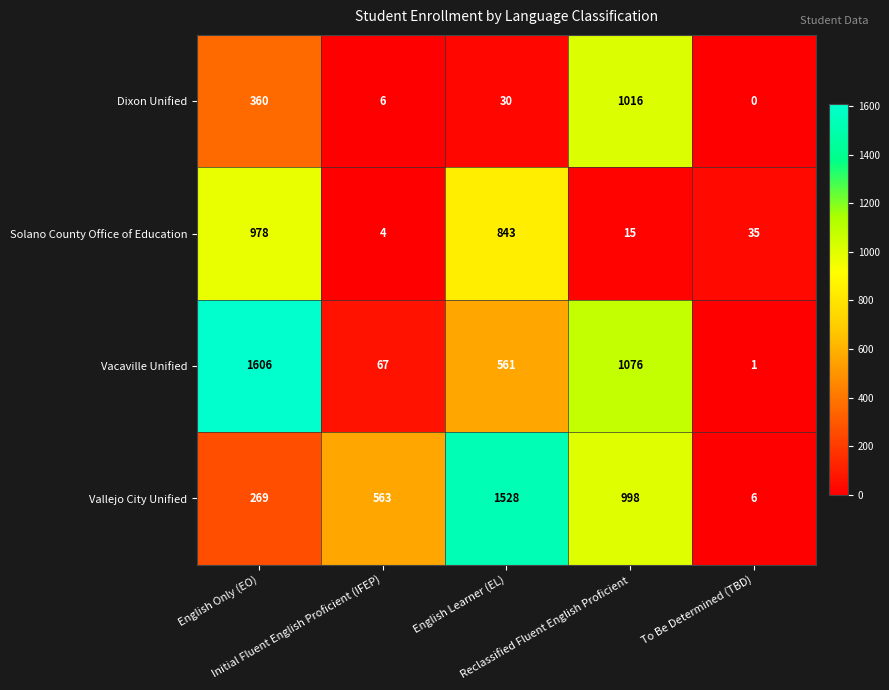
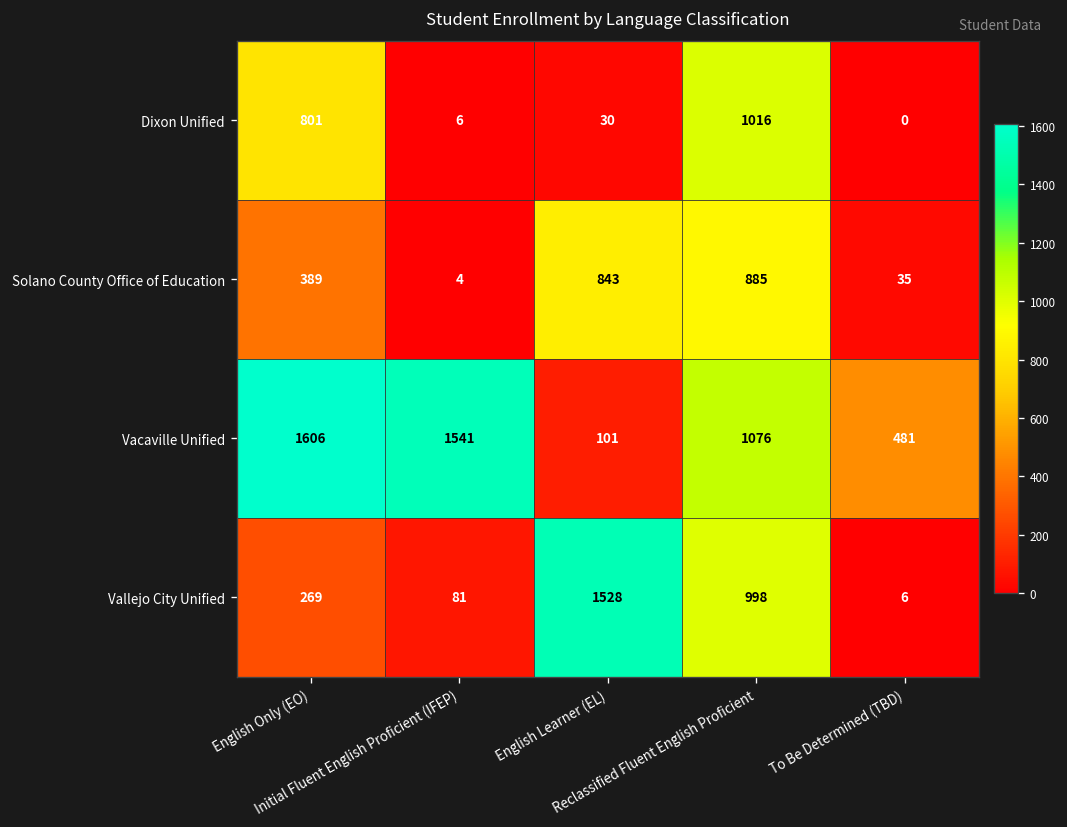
  {
    "Dixon Unified": {
-     "English Only (EO)": 360,
+     "English Only (EO)": 801,
      "Initial Fluent English Proficient (IFEP)": 6,
      "English Learner (EL)": 30,
      "Reclassified Fluent English Proficient": 1016,
      "To Be Determined (TBD)": 0
    },
    "Solano County Office of Education": {
-     "English Only (EO)": 978,
+     "English Only (EO)": 389,
      "Initial Fluent English Proficient (IFEP)": 4,
      "English Learner (EL)": 843,
-     "Reclassified Fluent English Proficient": 15,
+     "Reclassified Fluent English Proficient": 885,
      "To Be Determined (TBD)": 35
    },
    "Vacaville Unified": {
      "English Only (EO)": 1606,
-     "Initial Fluent English Proficient (IFEP)": 67,
-     "English Learner (EL)": 561,
+     "Initial Fluent English Proficient (IFEP)": 1541,
+     "English Learner (EL)": 101,
      "Reclassified Fluent English Proficient": 1076,
-     "To Be Determined (TBD)": 1
+     "To Be Determined (TBD)": 481
    },
    "Vallejo City Unified": {
      "English Only (EO)": 269,
-     "Initial Fluent English Proficient (IFEP)": 563,
+     "Initial Fluent English Proficient (IFEP)": 81,
      "English Learner (EL)": 1528,
      "Reclassified Fluent English Proficient": 998,
      "To Be Determined (TBD)": 6
    }
  }
